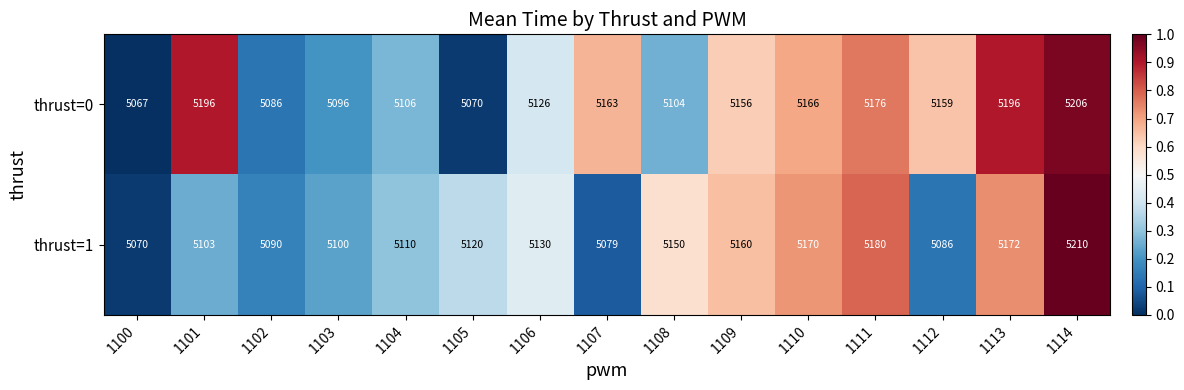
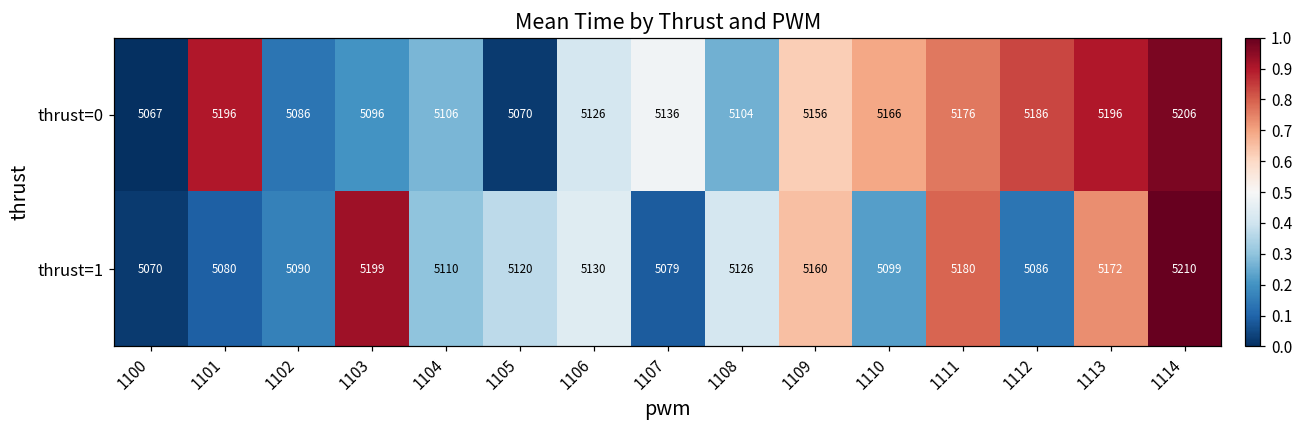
  {
    "thrust=0": {
      "1100": 5067,
      "1101": 5196,
      "1102": 5086,
      "1103": 5096,
      "1104": 5106,
      "1105": 5070,
      "1106": 5126,
-     "1107": 5163,
+     "1107": 5136,
      "1108": 5104,
      "1109": 5156,
      "1110": 5166,
      "1111": 5176,
-     "1112": 5159,
+     "1112": 5186,
      "1113": 5196,
      "1114": 5206
    },
    "thrust=1": {
      "1100": 5070,
-     "1101": 5103,
+     "1101": 5080,
      "1102": 5090,
-     "1103": 5100,
+     "1103": 5199,
      "1104": 5110,
      "1105": 5120,
      "1106": 5130,
      "1107": 5079,
-     "1108": 5150,
+     "1108": 5126,
      "1109": 5160,
-     "1110": 5170,
+     "1110": 5099,
      "1111": 5180,
      "1112": 5086,
      "1113": 5172,
      "1114": 5210
    }
  }
